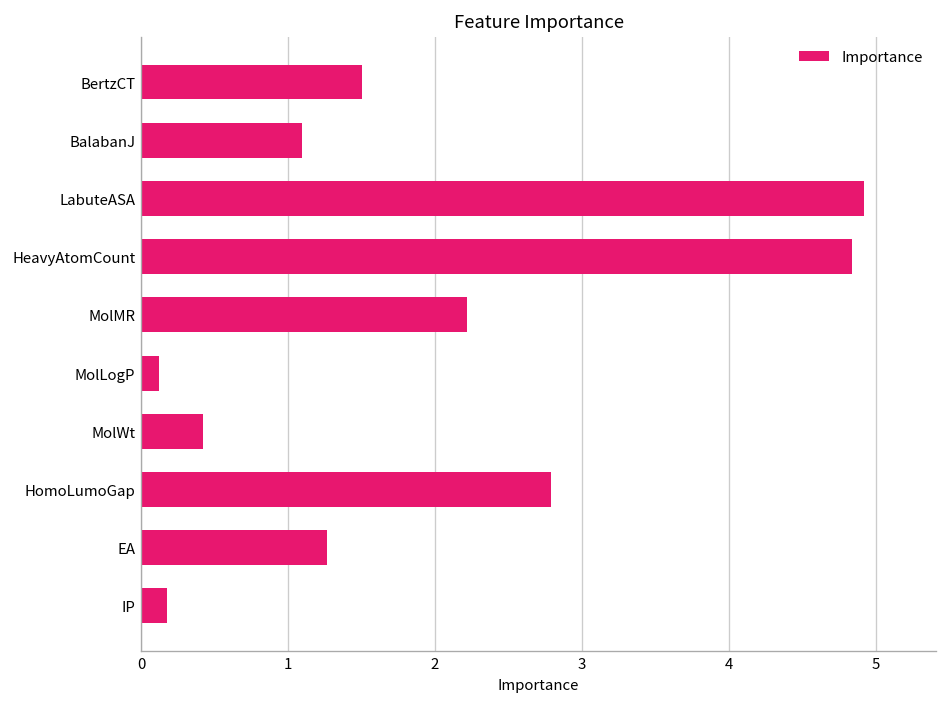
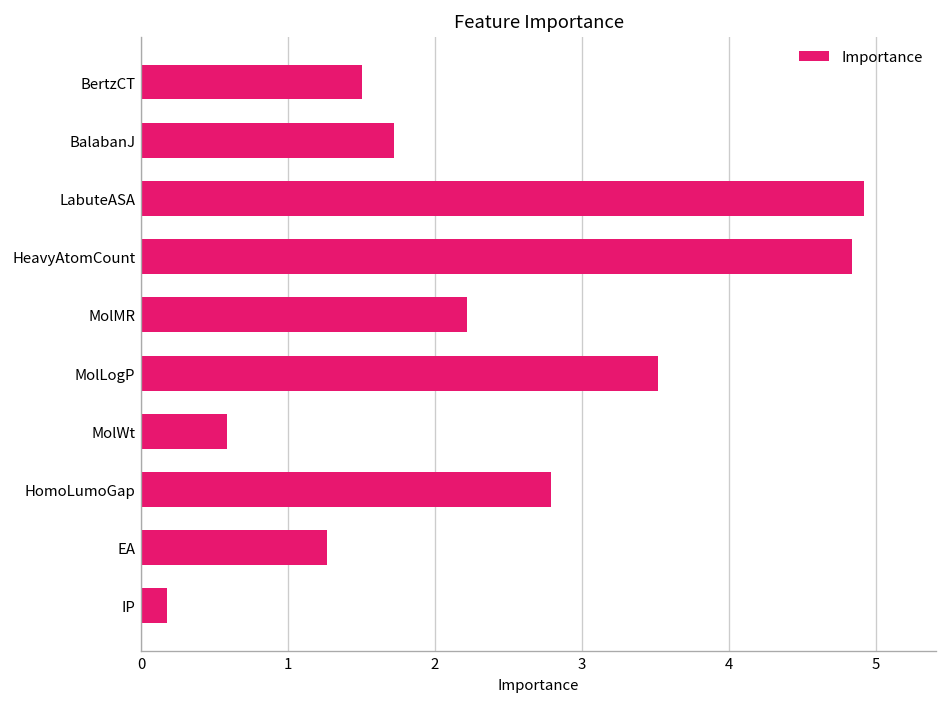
  {
    "BertzCT": 1.50,
-   "BalabanJ": 1.10,
+   "BalabanJ": 1.72,
    "LabuteASA": 4.92,
    "HeavyAtomCount": 4.84,
    "MolMR": 2.21,
-   "MolLogP": 0.12,
-   "MolWt": 0.42,
+   "MolLogP": 3.52,
+   "MolWt": 0.58,
    "HomoLumoGap": 2.79,
    "EA": 1.26,
    "IP": 0.17
  }
